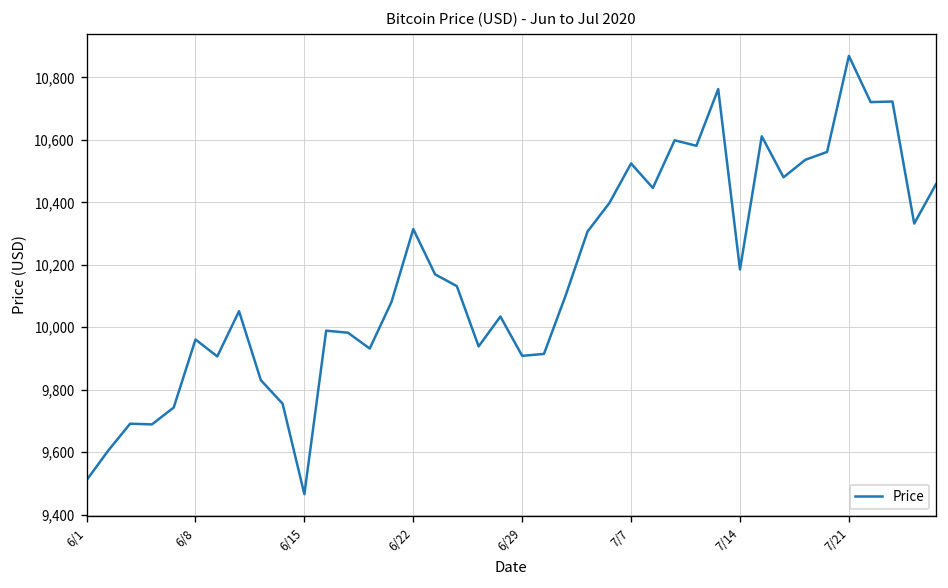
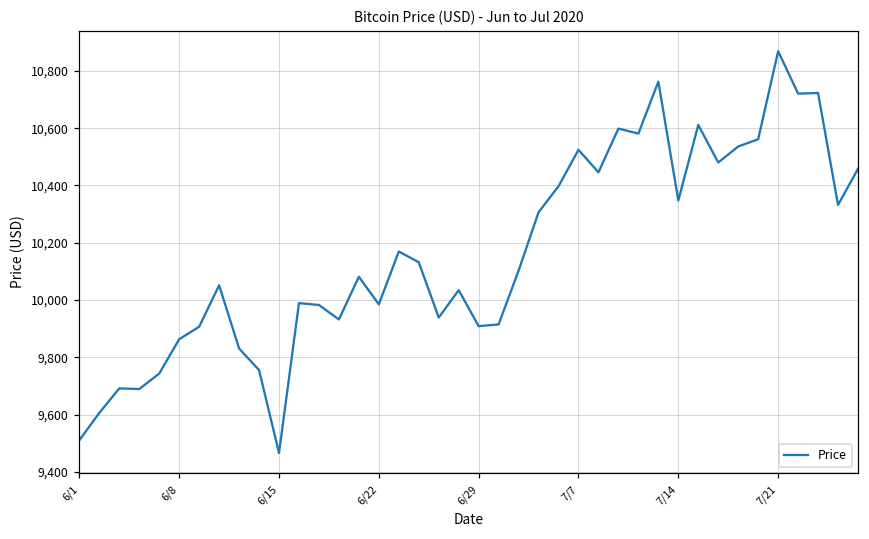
  {
    "6/1": "9,510",
-   "6/8": "9,960",
+   "6/8": "9,860",
    "6/15": "9,470",
-   "6/22": "10,310",
+   "6/22": "9,980",
    "6/29": "9,910",
    "7/7": "10,520",
-   "7/14": "10,180",
+   "7/14": "10,350",
    "7/21": "10,870"
  }
